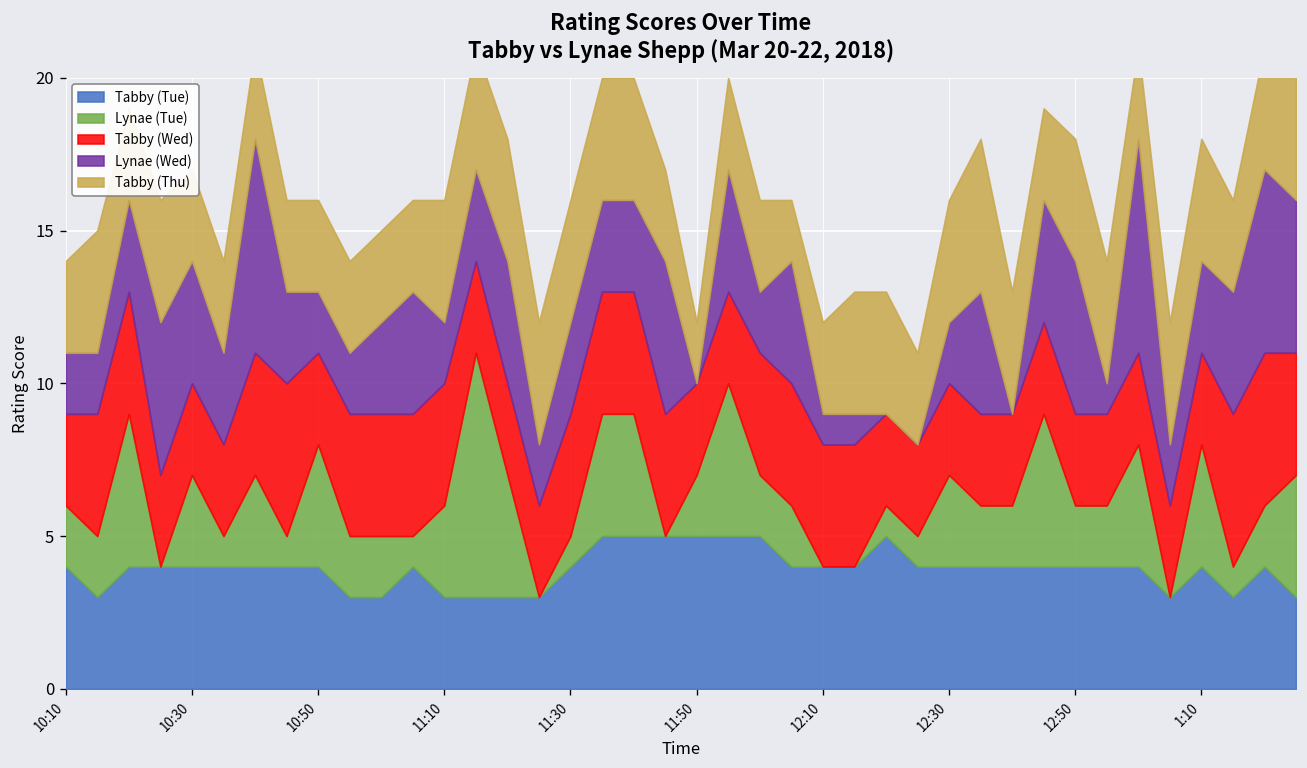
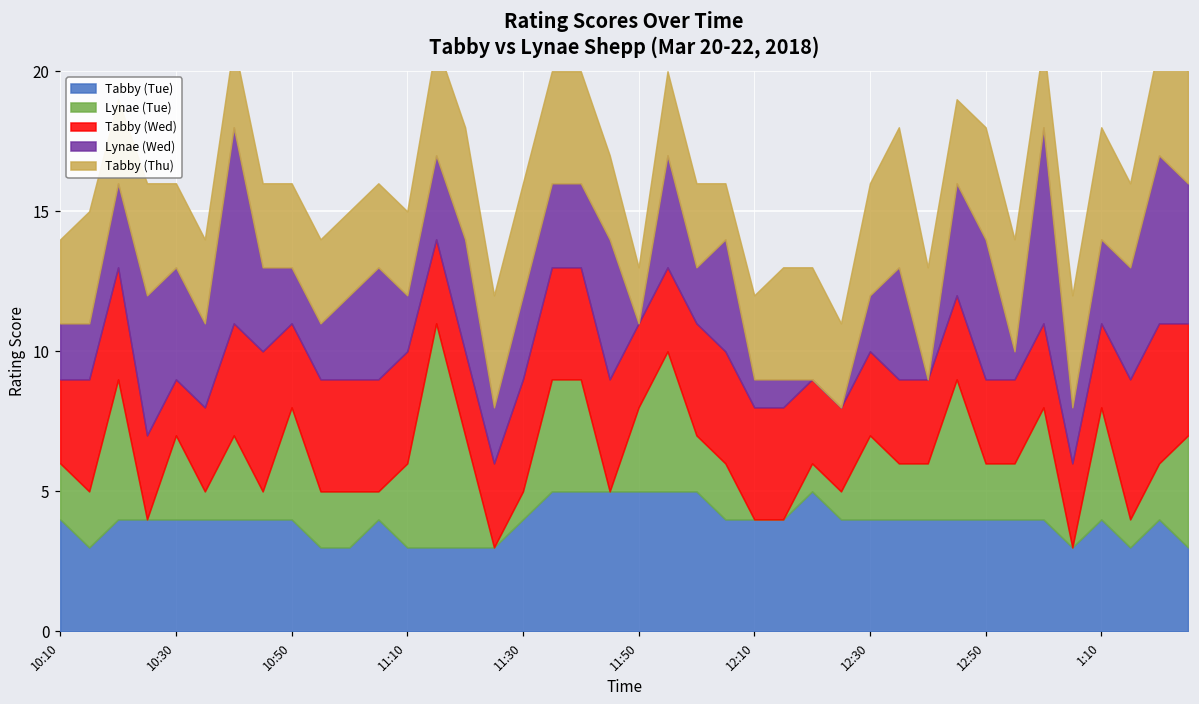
  {
    "Tabby (Tue)": {
      "10:10": 4,
      "10:30": 4,
      "10:50": 4,
      "11:10": 3,
      "11:30": 4,
      "11:50": 5,
      "12:30": 4,
      "12:50": 4,
      "1:10": 4
    },
    "Lynae (Tue)": {
      "10:10": 2,
      "10:30": 3,
      "10:50": 4,
      "11:10": 3,
      "11:30": 1,
-     "11:50": 2,
+     "11:50": 3,
      "12:30": 3,
      "12:50": 2,
      "1:10": 4
    },
    "Tabby (Wed)": {
      "10:10": 3,
-     "10:30": 3,
+     "10:30": 2,
      "10:50": 3,
      "11:10": 4,
      "11:30": 4,
      "12:10": 4,
      "12:30": 3,
      "12:50": 3,
      "1:10": 3
    },
    "Lynae (Wed)": {
      "10:10": 2,
      "10:30": 4,
      "10:50": 2,
      "11:10": 2,
      "11:30": 3,
      "12:10": 1,
      "12:30": 2,
      "12:50": 5,
      "1:10": 3
    },
    "Tabby (Thu)": {
      "10:10": 3,
      "10:50": 3,
-     "11:10": 4,
+     "11:10": 3,
      "11:30": 4,
      "11:50": 2,
      "12:10": 3,
      "12:30": 4,
      "12:50": 4,
      "1:10": 4
    }
  }
